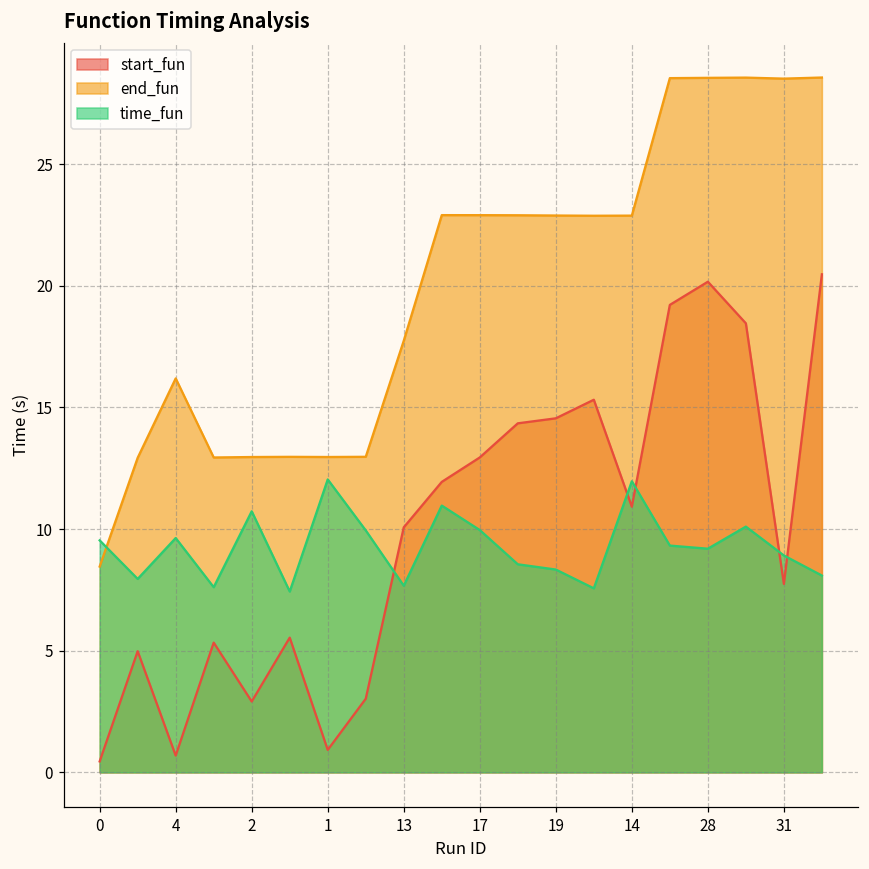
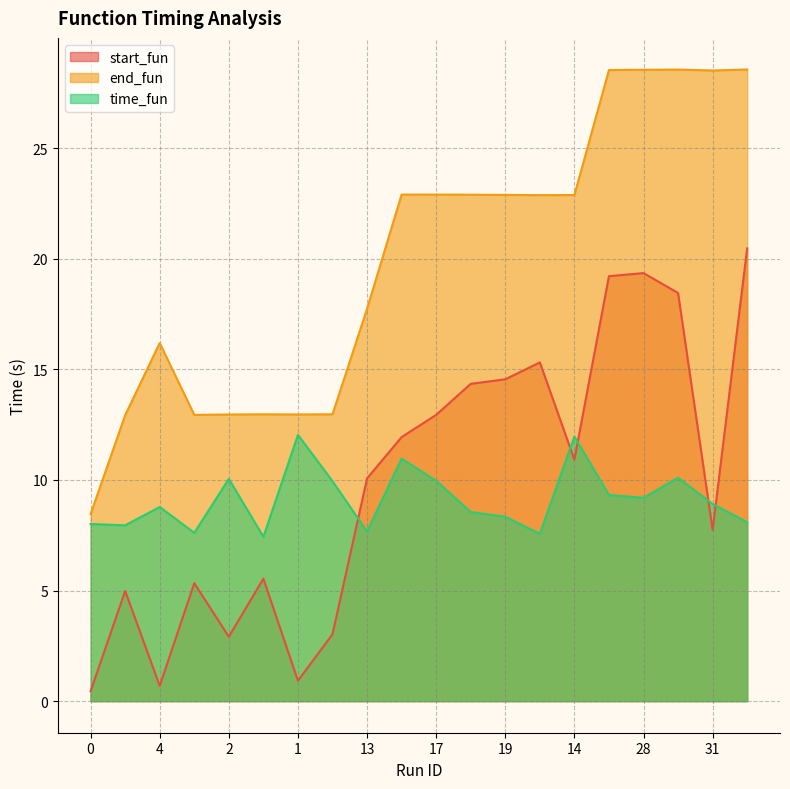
  {
    "start_fun": {
      "0": 0.4,
      "4": 0.7,
      "2": 2.9,
      "14": 10.9,
-     "28": 20.2,
+     "28": 19.4,
      "31": 7.7
    },
    "end_fun": {
      "0": 8.5,
      "4": 16.2,
      "2": 13.0,
      "14": 22.9,
      "28": 28.5,
      "31": 28.5
    },
    "time_fun": {
-     "0": 9.5,
-     "4": 9.6,
-     "2": 10.7,
+     "0": 8.0,
+     "4": 8.8,
+     "2": 10.0,
      "14": 12.0,
      "28": 9.2,
      "31": 8.9
    }
  }
